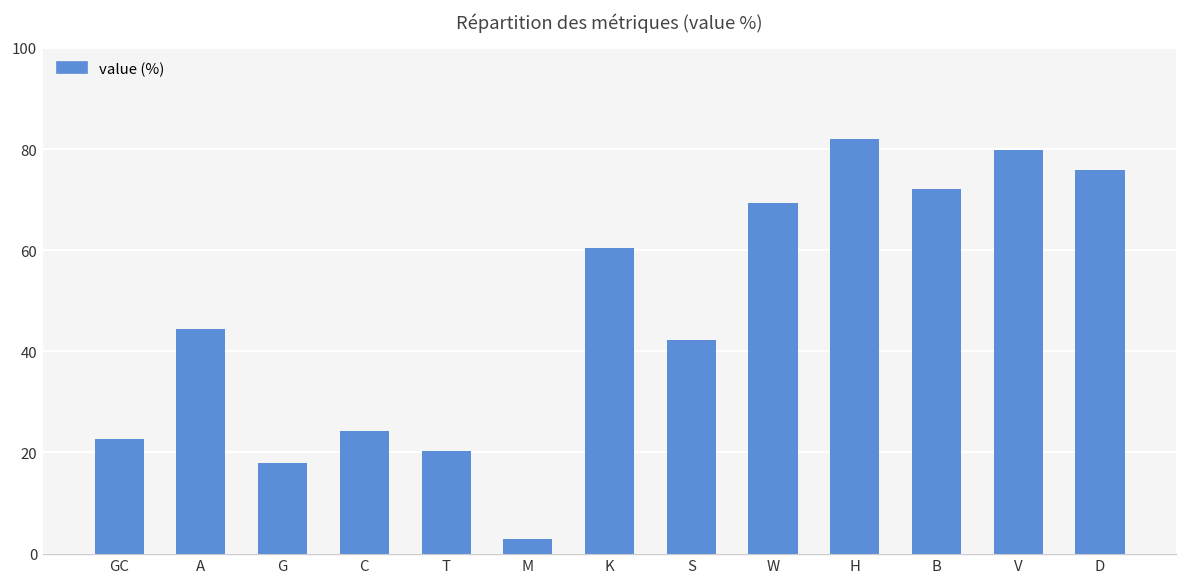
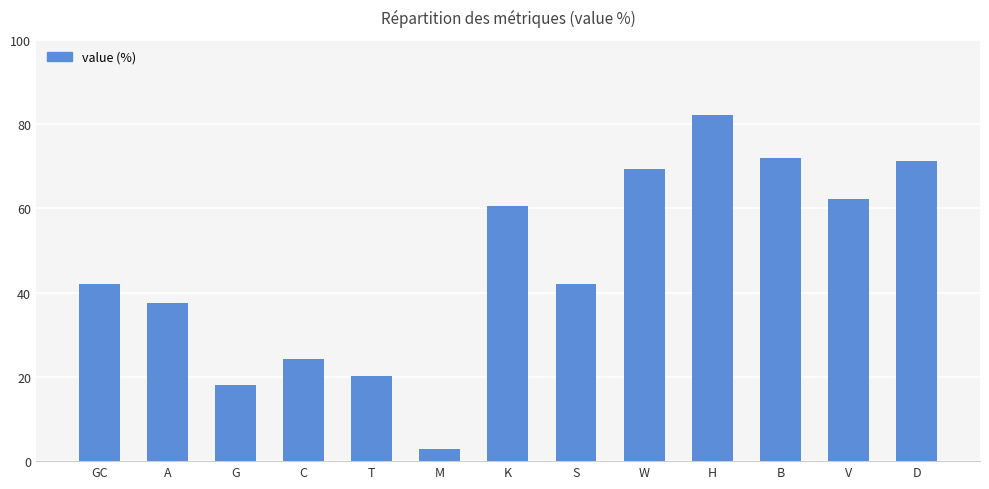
  {
-   "GC": 23,
-   "A": 44,
+   "GC": 42,
+   "A": 38,
    "G": 18,
    "C": 24,
    "T": 20,
    "M": 3,
    "K": 60,
    "S": 42,
    "W": 69,
    "H": 82,
    "B": 72,
-   "V": 80,
-   "D": 76
+   "V": 62,
+   "D": 71
  }
